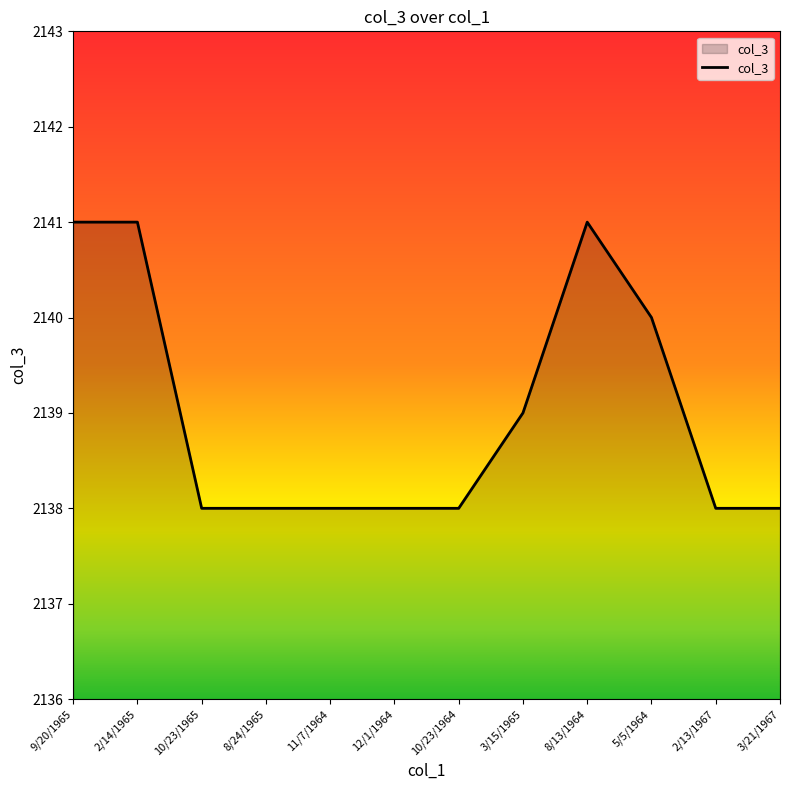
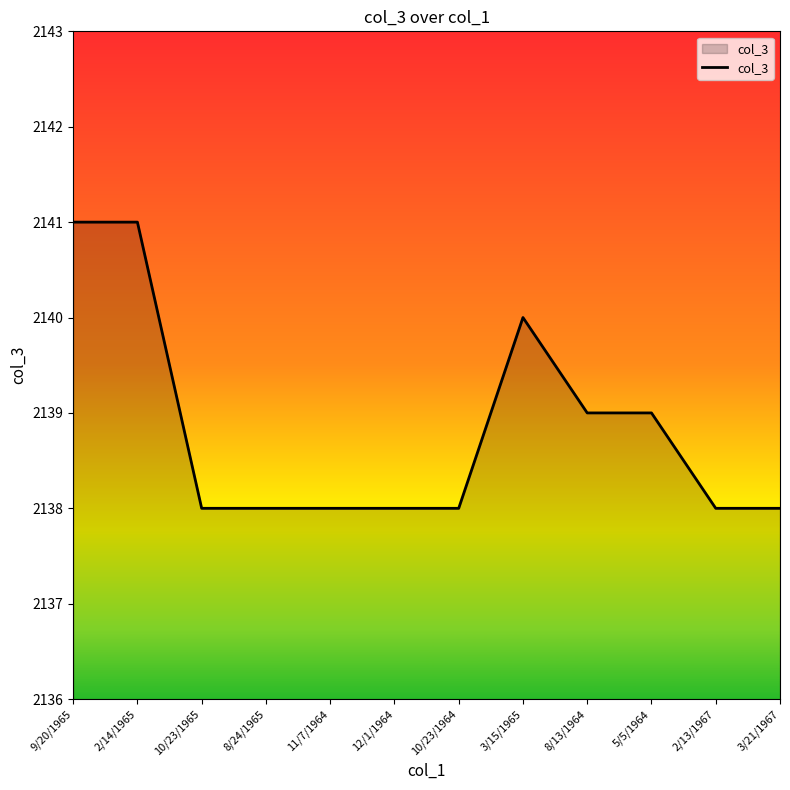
  {
    "9/20/1965": 2141,
    "2/14/1965": 2141,
    "10/23/1965": 2138,
    "8/24/1965": 2138,
    "11/7/1964": 2138,
    "12/1/1964": 2138,
    "10/23/1964": 2138,
-   "3/15/1965": 2139,
-   "8/13/1964": 2141,
-   "5/5/1964": 2140,
+   "3/15/1965": 2140,
+   "8/13/1964": 2139,
+   "5/5/1964": 2139,
    "2/13/1967": 2138,
    "3/21/1967": 2138
  }
